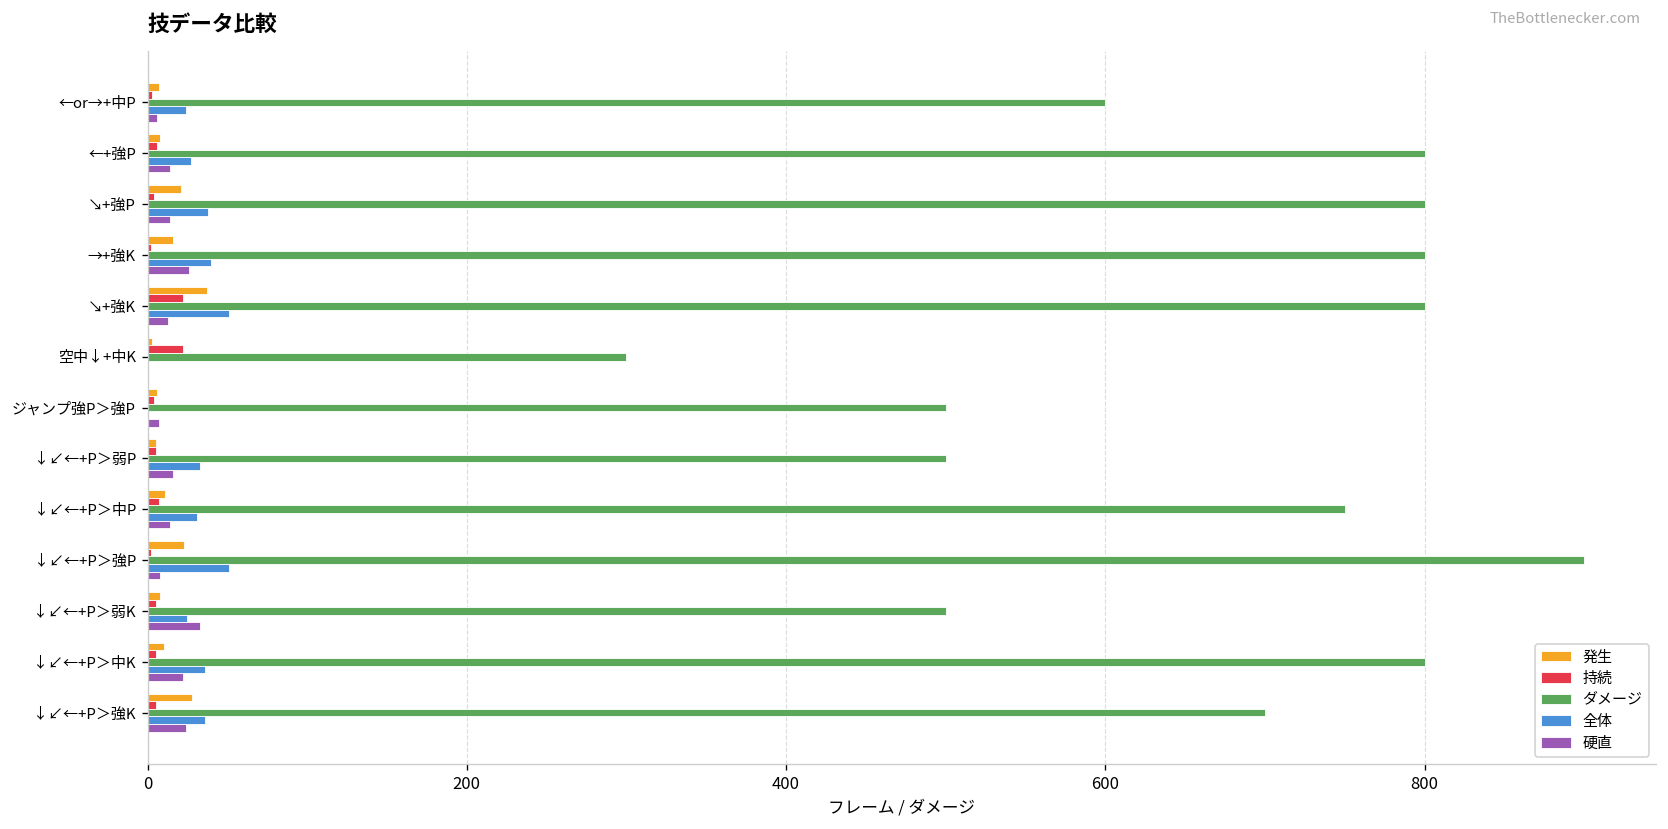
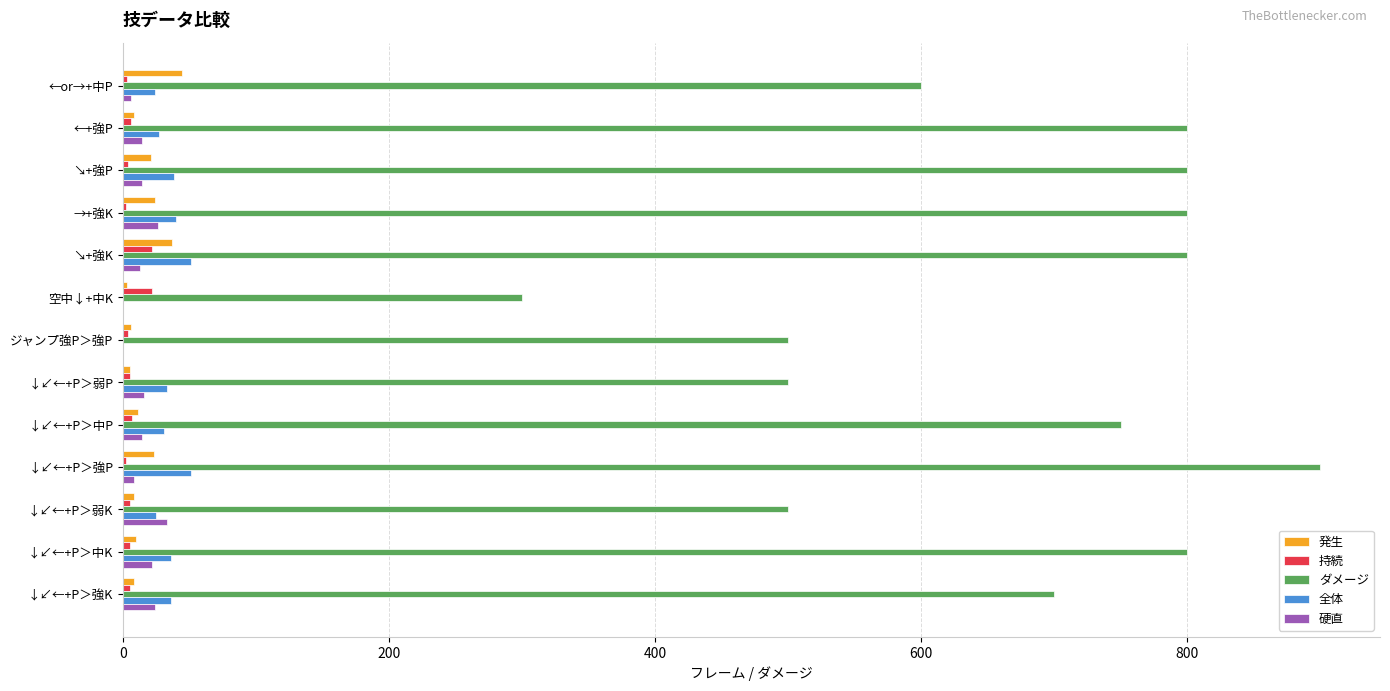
  {
    "発生": {
-     "←or→+中P": 7,
+     "←or→+中P": 44,
      "←+強P": 8,
      "↘+強P": 21,
-     "→+強K": 16,
+     "→+強K": 24,
      "↘+強K": 37,
      "空中↓+中K": 3,
      "ジャンプ強P＞強P": 6,
      "↓↙←+P＞弱P": 5,
      "↓↙←+P＞中P": 11,
      "↓↙←+P＞強P": 23,
      "↓↙←+P＞弱K": 8,
      "↓↙←+P＞中K": 10,
-     "↓↙←+P＞強K": 28
+     "↓↙←+P＞強K": 8
    },
    "持続": {
      "←or→+中P": 3,
      "←+強P": 6,
      "↘+強P": 4,
      "→+強K": 2,
      "↘+強K": 22,
      "空中↓+中K": 22,
      "ジャンプ強P＞強P": 4,
      "↓↙←+P＞弱P": 5,
      "↓↙←+P＞中P": 7,
      "↓↙←+P＞強P": 2,
      "↓↙←+P＞弱K": 5,
      "↓↙←+P＞中K": 5,
      "↓↙←+P＞強K": 5
    },
    "ダメージ": {
      "←or→+中P": 600,
      "←+強P": 800,
      "↘+強P": 800,
      "→+強K": 800,
      "↘+強K": 800,
      "空中↓+中K": 300,
      "ジャンプ強P＞強P": 500,
      "↓↙←+P＞弱P": 500,
      "↓↙←+P＞中P": 750,
      "↓↙←+P＞強P": 900,
      "↓↙←+P＞弱K": 500,
      "↓↙←+P＞中K": 800,
      "↓↙←+P＞強K": 700
    },
    "全体": {
      "←or→+中P": 24,
      "←+強P": 27,
      "↘+強P": 38,
      "→+強K": 40,
      "↘+強K": 51,
      "空中↓+中K": 0,
      "ジャンプ強P＞強P": 0,
      "↓↙←+P＞弱P": 33,
      "↓↙←+P＞中P": 31,
      "↓↙←+P＞強P": 51,
      "↓↙←+P＞弱K": 25,
      "↓↙←+P＞中K": 36,
      "↓↙←+P＞強K": 36
    },
    "硬直": {
      "←or→+中P": 6,
      "←+強P": 14,
      "↘+強P": 14,
      "→+強K": 26,
      "↘+強K": 13,
      "空中↓+中K": 0,
-     "ジャンプ強P＞強P": 7,
+     "ジャンプ強P＞強P": 0,
      "↓↙←+P＞弱P": 16,
      "↓↙←+P＞中P": 14,
      "↓↙←+P＞強P": 8,
      "↓↙←+P＞弱K": 33,
      "↓↙←+P＞中K": 22,
      "↓↙←+P＞強K": 24
    }
  }
